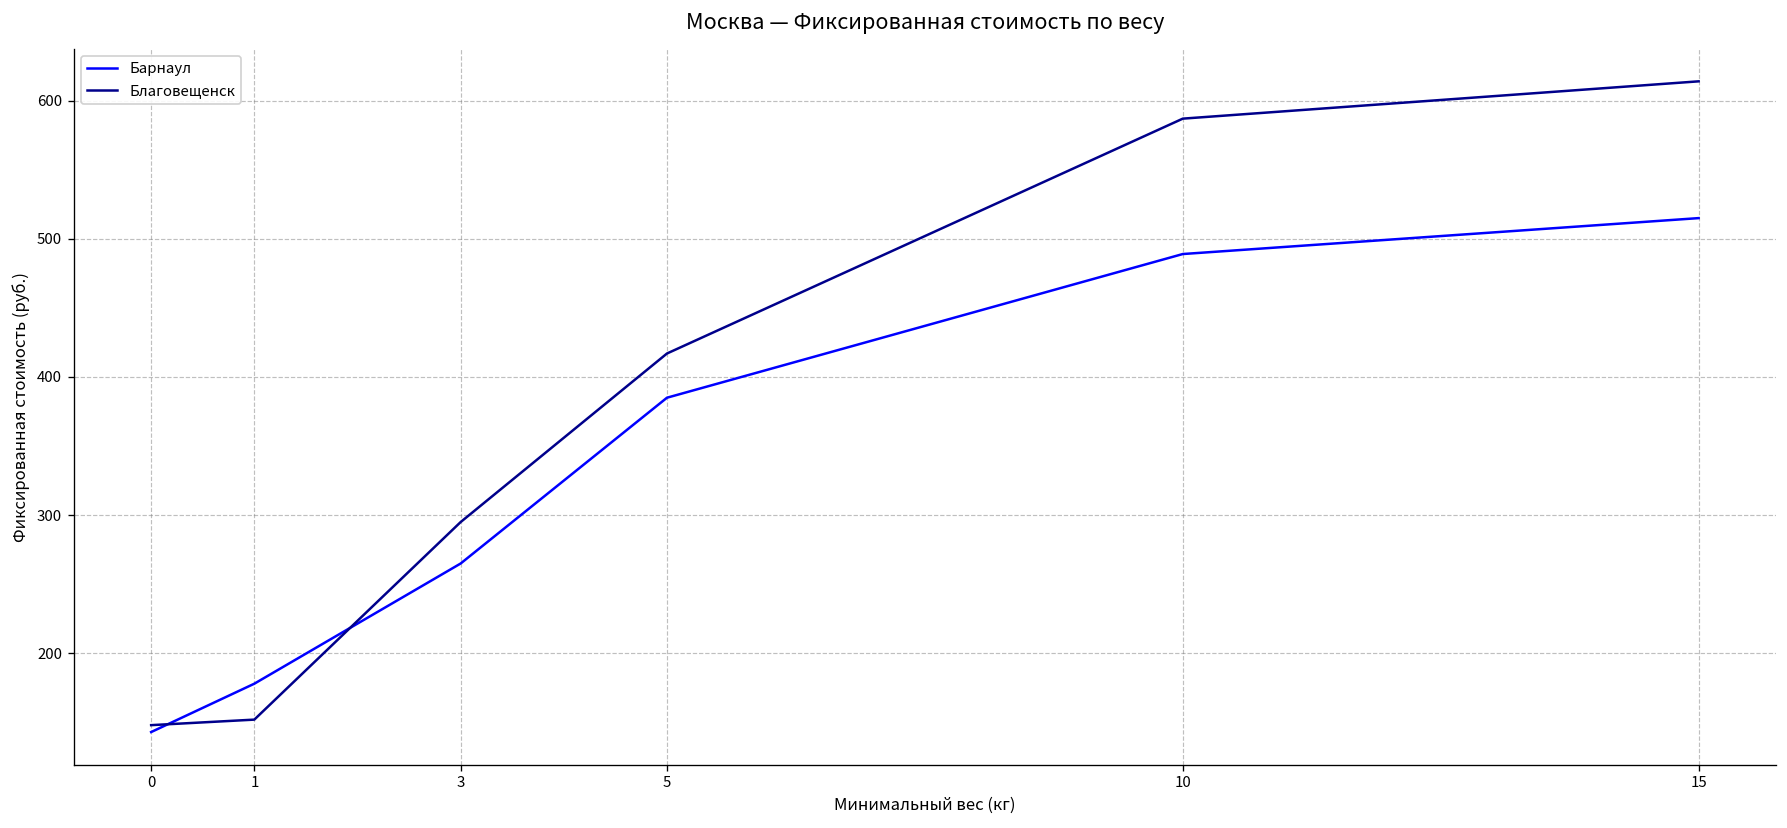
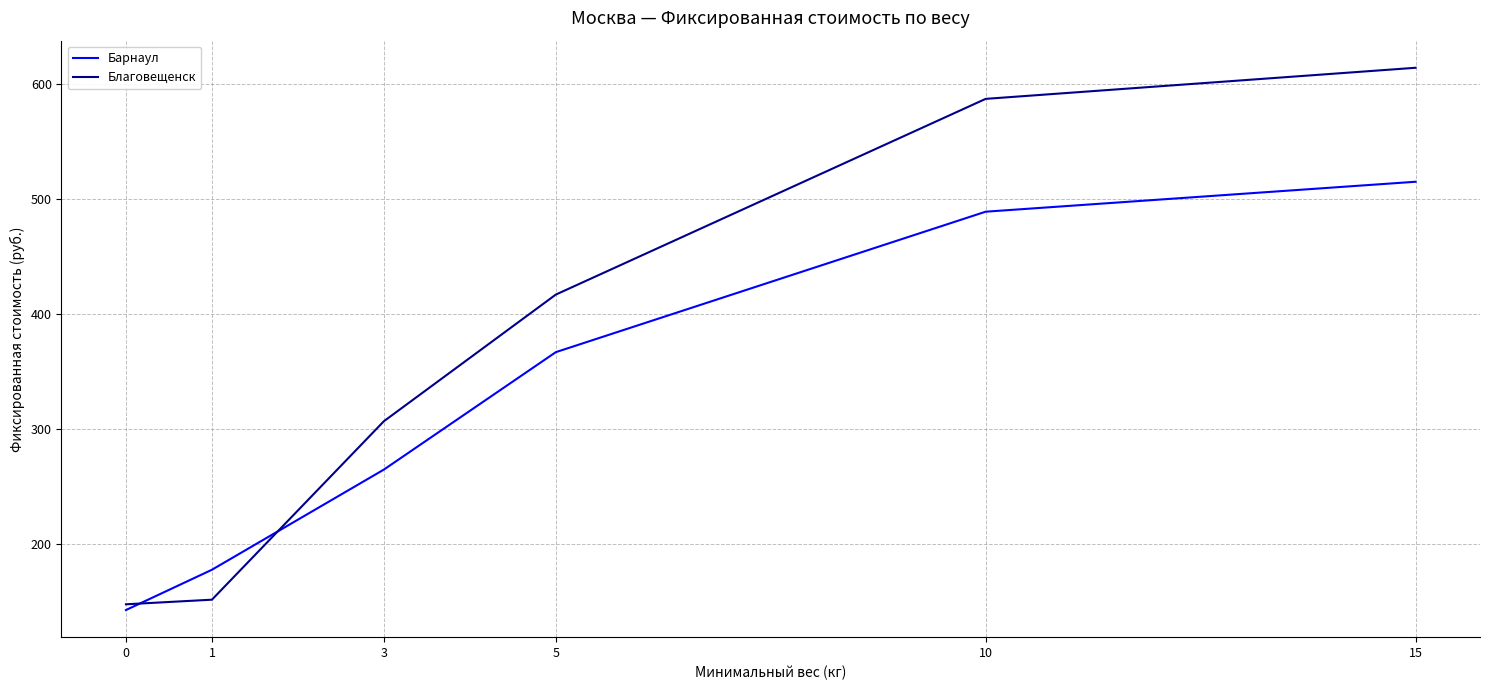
  {
    "Барнаул": {
      "0": 143,
      "1": 178,
      "3": 265,
-     "5": 385,
+     "5": 367,
      "10": 489,
      "15": 515
    },
    "Благовещенск": {
      "0": 148,
      "1": 152,
-     "3": 295,
+     "3": 307,
      "5": 417,
      "10": 587,
      "15": 614
    }
  }
